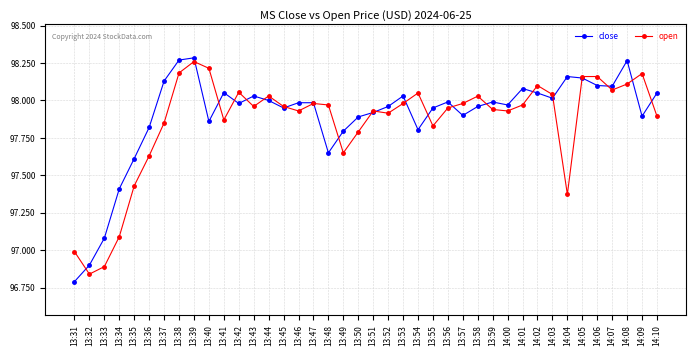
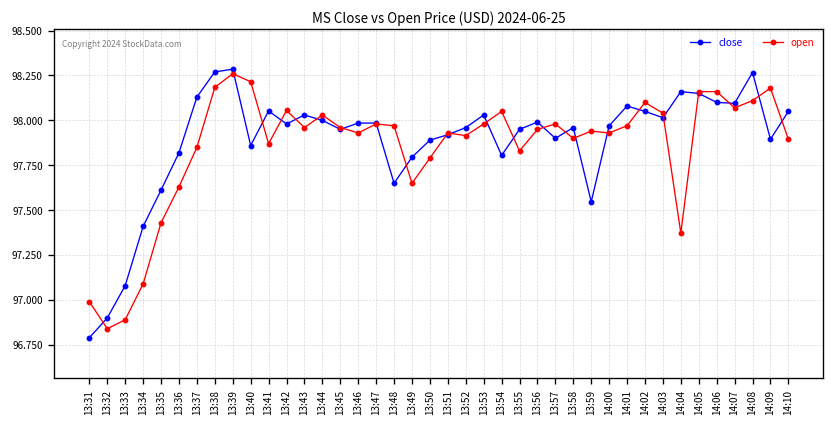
  {
    "close": {
      "13:31": 96.79,
      "13:32": 96.90,
      "13:33": 97.08,
      "13:34": 97.41,
      "13:35": 97.61,
      "13:36": 97.82,
      "13:37": 98.13,
      "13:38": 98.27,
      "13:39": 98.29,
      "13:40": 97.86,
      "13:41": 98.05,
      "13:42": 97.98,
      "13:43": 98.03,
      "13:44": 98.00,
      "13:46": 97.99,
      "13:48": 97.65,
      "13:49": 97.79,
      "13:50": 97.89,
      "13:52": 97.96,
      "13:53": 98.03,
      "13:54": 97.81,
      "13:55": 97.95,
      "13:56": 97.99,
      "13:57": 97.90,
      "13:58": 97.96,
-     "13:59": 97.99,
+     "13:59": 97.55,
      "14:00": 97.97,
      "14:01": 98.08,
      "14:02": 98.05,
      "14:03": 98.01,
      "14:04": 98.16,
      "14:06": 98.10,
      "14:07": 98.10,
      "14:08": 98.27,
      "14:09": 97.89,
      "14:10": 98.05
    },
    "open": {
      "13:31": 96.99,
      "13:32": 96.84,
      "13:33": 96.89,
      "13:34": 97.09,
      "13:35": 97.43,
      "13:36": 97.63,
      "13:37": 97.85,
      "13:38": 98.18,
      "13:39": 98.26,
      "13:40": 98.21,
      "13:41": 97.87,
      "13:42": 98.06,
      "13:43": 97.96,
      "13:44": 98.03,
      "13:46": 97.93,
      "13:48": 97.97,
      "13:49": 97.65,
      "13:50": 97.79,
      "13:52": 97.92,
      "13:53": 97.98,
      "13:54": 98.05,
      "13:55": 97.83,
      "13:56": 97.95,
      "13:57": 97.98,
-     "13:58": 98.03,
+     "13:58": 97.90,
      "13:59": 97.94,
      "14:00": 97.93,
      "14:01": 97.97,
      "14:02": 98.10,
      "14:03": 98.04,
      "14:04": 97.37,
      "14:06": 98.16,
      "14:07": 98.07,
      "14:08": 98.11,
      "14:09": 98.18,
      "14:10": 97.89
    }
  }
